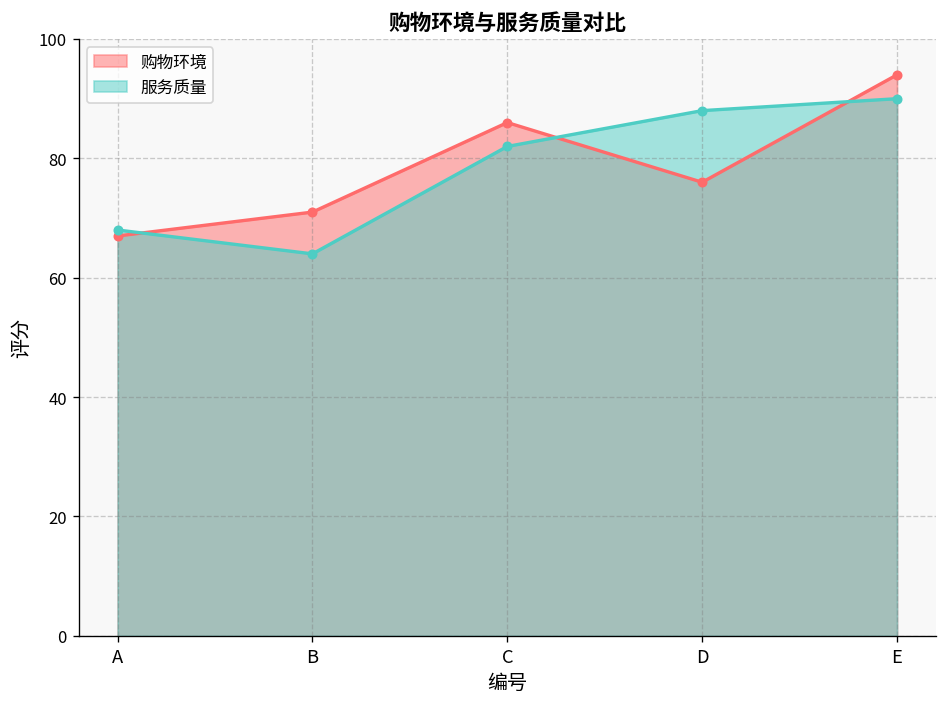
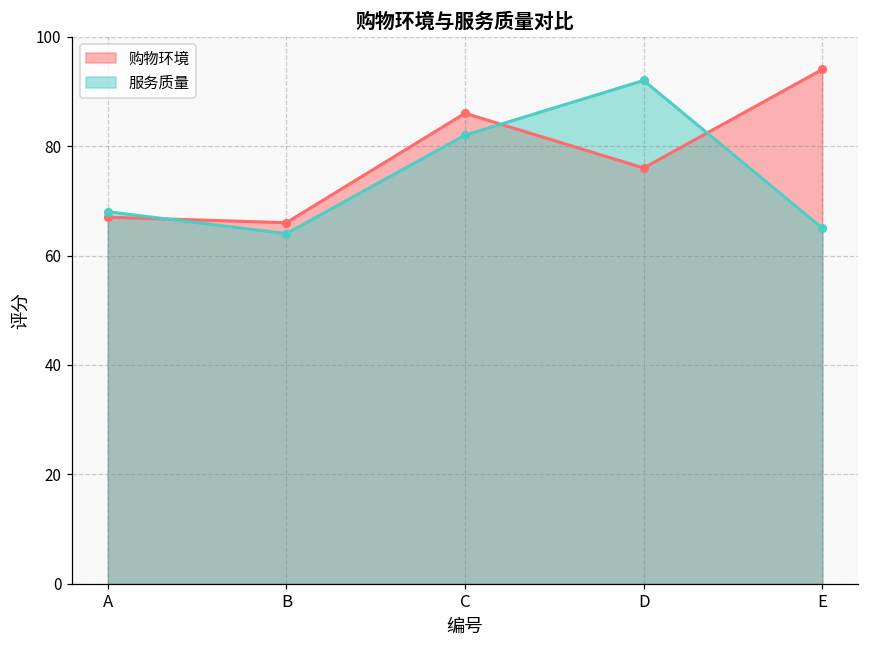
  {
    "购物环境": {
      "A": 67,
-     "B": 71,
+     "B": 66,
      "C": 86,
      "D": 76,
      "E": 94
    },
    "服务质量": {
      "A": 68,
      "B": 64,
      "C": 82,
-     "D": 88,
-     "E": 90
+     "D": 92,
+     "E": 65
    }
  }
